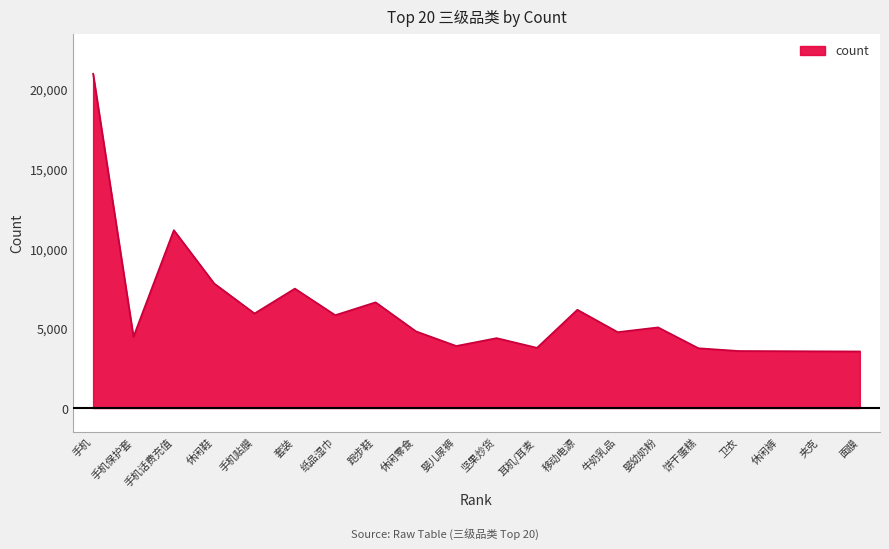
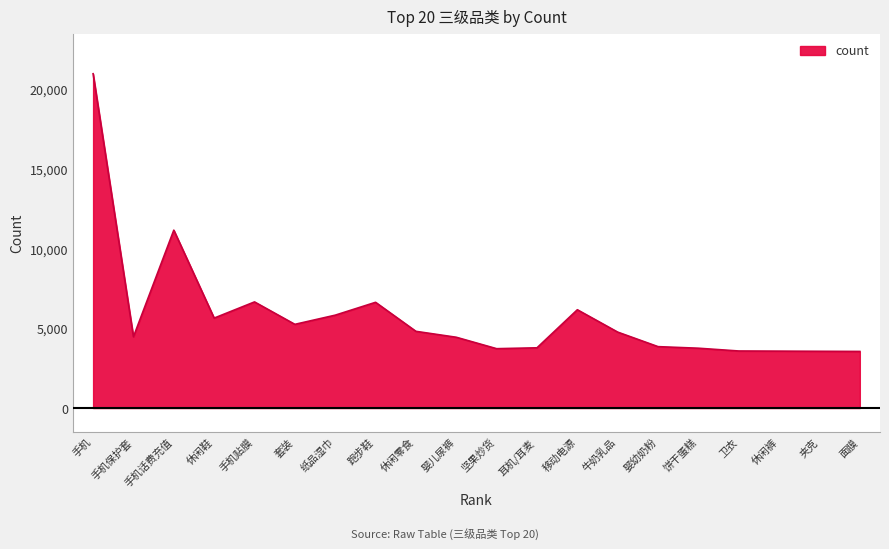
  {
    "手机": "21,000",
    "手机保护套": "4,500",
    "手机话费充值": "11,200",
-   "休闲鞋": "7,800",
-   "手机贴膜": "5,900",
-   "套装": "7,500",
+   "休闲鞋": "5,600",
+   "手机贴膜": "6,700",
+   "套装": "5,300",
    "纸品湿巾": "5,800",
    "跑步鞋": "6,600",
    "休闲零食": "4,800",
-   "婴儿尿裤": "3,900",
-   "坚果炒货": "4,400",
+   "婴儿尿裤": "4,400",
+   "坚果炒货": "3,700",
    "耳机/耳麦": "3,800",
    "移动电源": "6,200",
    "牛奶乳品": "4,800",
-   "婴幼奶粉": "5,100",
+   "婴幼奶粉": "3,900",
    "饼干蛋糕": "3,800",
    "卫衣": "3,600",
    "休闲裤": "3,600",
    "夹克": "3,600",
    "面膜": "3,600"
  }
